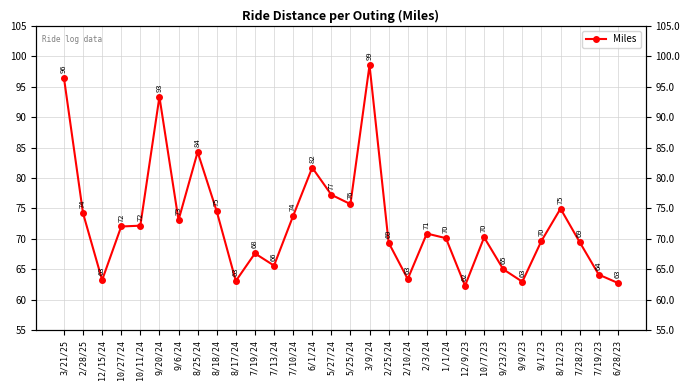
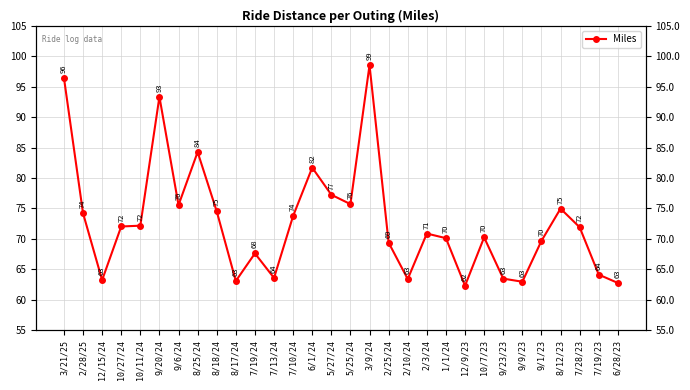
  {
    "3/21/25": 96,
    "2/28/25": 74,
    "12/15/24": 63,
    "10/27/24": 72,
    "10/11/24": 72,
    "9/20/24": 93,
-   "9/6/24": 73,
+   "9/6/24": 76,
    "8/25/24": 84,
    "8/18/24": 75,
    "8/17/24": 63,
    "7/19/24": 68,
-   "7/13/24": 66,
+   "7/13/24": 64,
    "7/10/24": 74,
    "6/1/24": 82,
    "5/27/24": 77,
    "5/25/24": 76,
    "3/9/24": 99,
    "2/25/24": 69,
    "2/10/24": 63,
    "2/3/24": 71,
    "1/1/24": 70,
    "12/9/23": 62,
    "10/7/23": 70,
-   "9/23/23": 65,
+   "9/23/23": 63,
    "9/9/23": 63,
    "9/1/23": 70,
    "8/12/23": 75,
-   "7/28/23": 69,
+   "7/28/23": 72,
    "7/19/23": 64,
    "6/28/23": 63
  }
